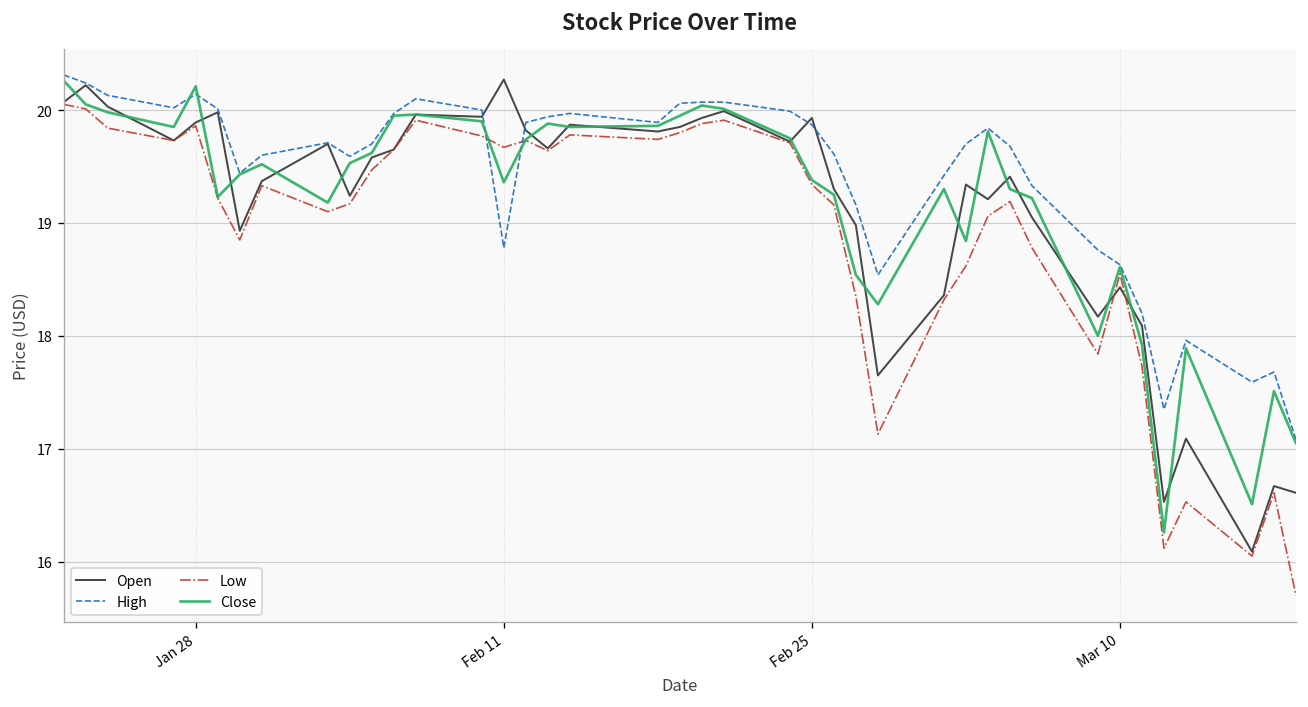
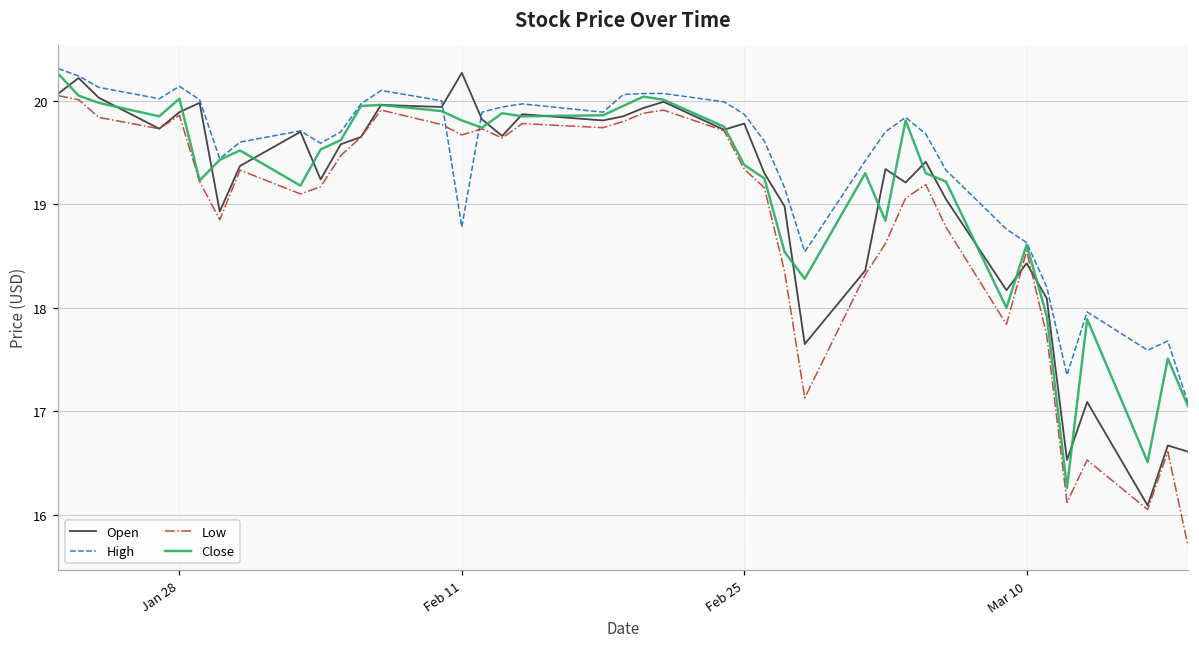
  {
    "Open": {
      "Jan 28": 19.9,
      "Feb 11": 20.3,
-     "Feb 25": 19.9,
+     "Feb 25": 19.8,
      "Mar 10": 18.4
    },
    "High": {
      "Jan 28": 20.1,
      "Feb 11": 18.8,
      "Feb 25": 19.9
    },
    "Low": {
      "Jan 28": 19.9,
      "Feb 11": 19.7,
      "Feb 25": 19.3,
      "Mar 10": 18.6
    },
    "Close": {
-     "Jan 28": 20.2,
-     "Feb 11": 19.4,
+     "Jan 28": 20.0,
+     "Feb 11": 19.8,
      "Feb 25": 19.4
    }
  }
